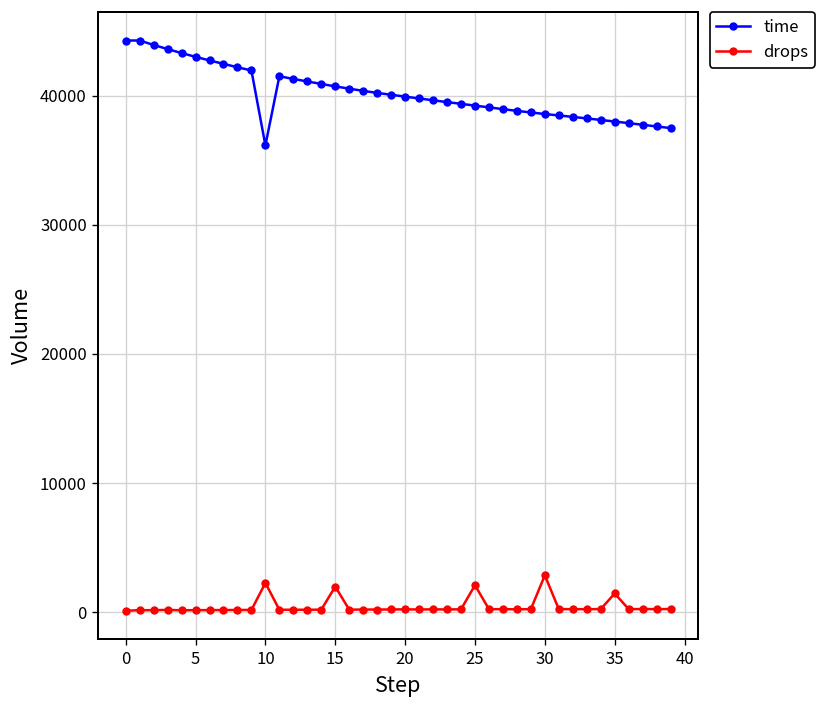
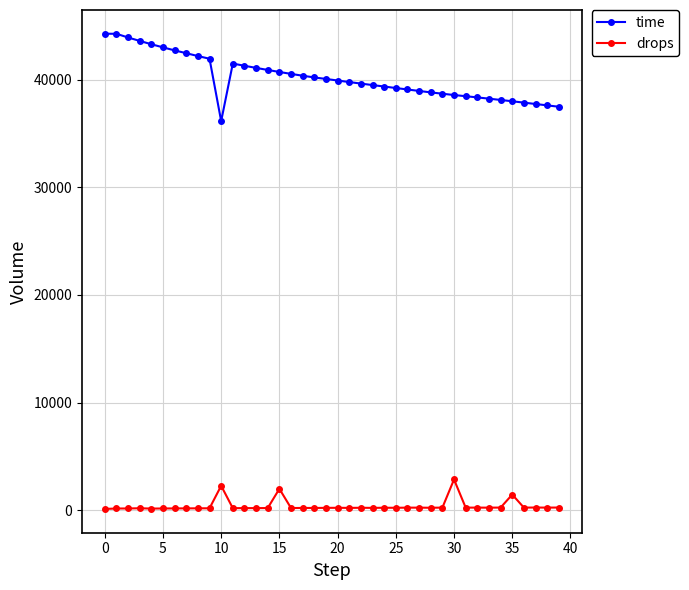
  {
    "time": {
      "0": 44300,
      "5": 43000,
      "10": 36200,
      "15": 40700,
      "20": 39900,
      "25": 39200,
      "30": 38600,
      "35": 38000
    },
    "drops": {
      "0": 100,
      "5": 200,
      "10": 2300,
      "15": 2000,
      "20": 200,
-     "25": 2100,
+     "25": 200,
      "30": 2900,
      "35": 1500
    }
  }
